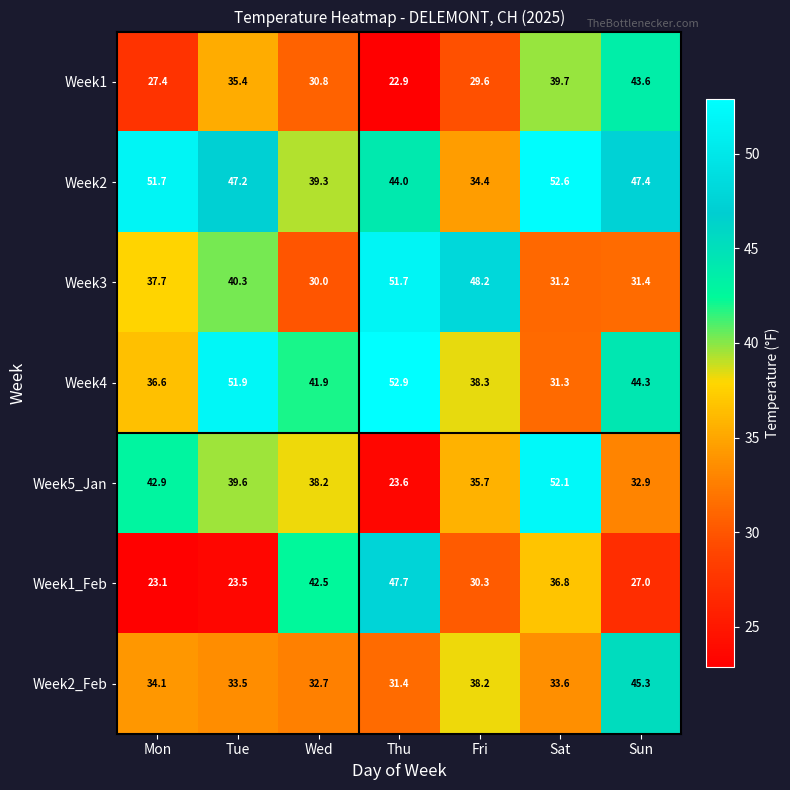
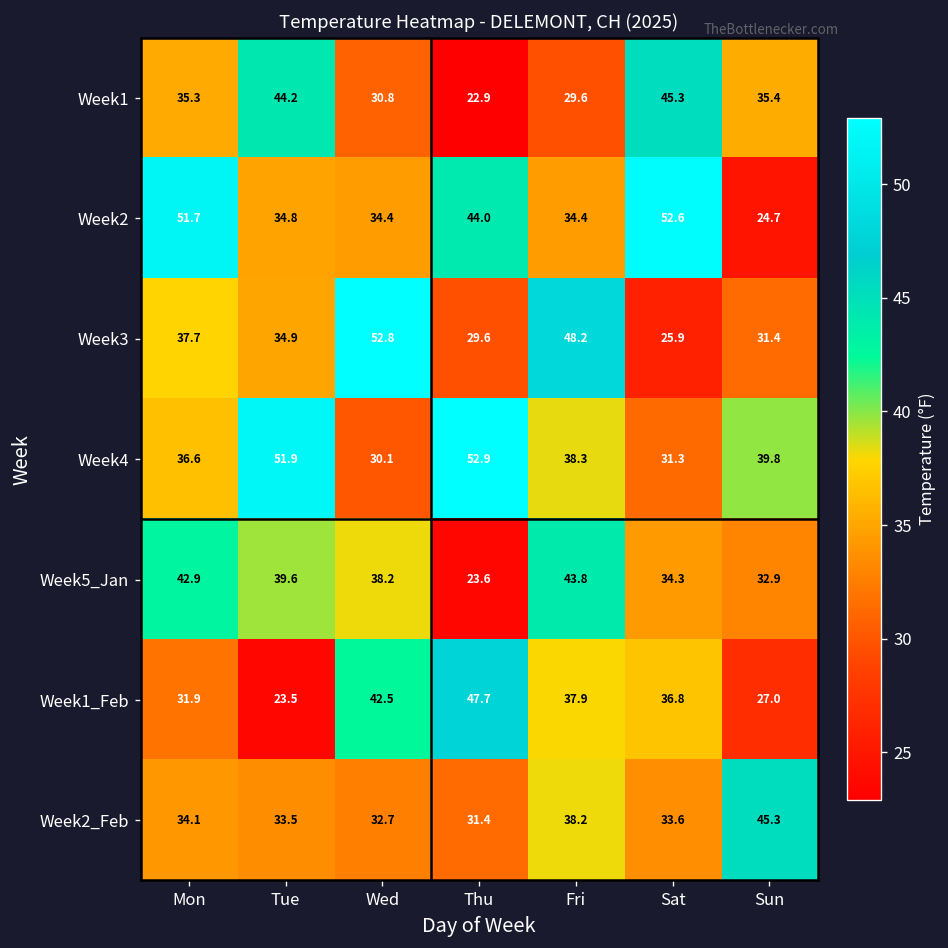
  {
    "Week1": {
-     "Mon": 27.4,
-     "Tue": 35.4,
+     "Mon": 35.3,
+     "Tue": 44.2,
      "Wed": 30.8,
      "Thu": 22.9,
      "Fri": 29.6,
-     "Sat": 39.7,
-     "Sun": 43.6
+     "Sat": 45.3,
+     "Sun": 35.4
    },
    "Week2": {
      "Mon": 51.7,
-     "Tue": 47.2,
-     "Wed": 39.3,
+     "Tue": 34.8,
+     "Wed": 34.4,
      "Thu": 44.0,
      "Fri": 34.4,
      "Sat": 52.6,
-     "Sun": 47.4
+     "Sun": 24.7
    },
    "Week3": {
      "Mon": 37.7,
-     "Tue": 40.3,
-     "Wed": 30.0,
-     "Thu": 51.7,
+     "Tue": 34.9,
+     "Wed": 52.8,
+     "Thu": 29.6,
      "Fri": 48.2,
-     "Sat": 31.2,
+     "Sat": 25.9,
      "Sun": 31.4
    },
    "Week4": {
      "Mon": 36.6,
      "Tue": 51.9,
-     "Wed": 41.9,
+     "Wed": 30.1,
      "Thu": 52.9,
      "Fri": 38.3,
      "Sat": 31.3,
-     "Sun": 44.3
+     "Sun": 39.8
    },
    "Week5_Jan": {
      "Mon": 42.9,
      "Tue": 39.6,
      "Wed": 38.2,
      "Thu": 23.6,
-     "Fri": 35.7,
-     "Sat": 52.1,
+     "Fri": 43.8,
+     "Sat": 34.3,
      "Sun": 32.9
    },
    "Week1_Feb": {
-     "Mon": 23.1,
+     "Mon": 31.9,
      "Tue": 23.5,
      "Wed": 42.5,
      "Thu": 47.7,
-     "Fri": 30.3,
+     "Fri": 37.9,
      "Sat": 36.8,
      "Sun": 27.0
    },
    "Week2_Feb": {
      "Mon": 34.1,
      "Tue": 33.5,
      "Wed": 32.7,
      "Thu": 31.4,
      "Fri": 38.2,
      "Sat": 33.6,
      "Sun": 45.3
    }
  }
